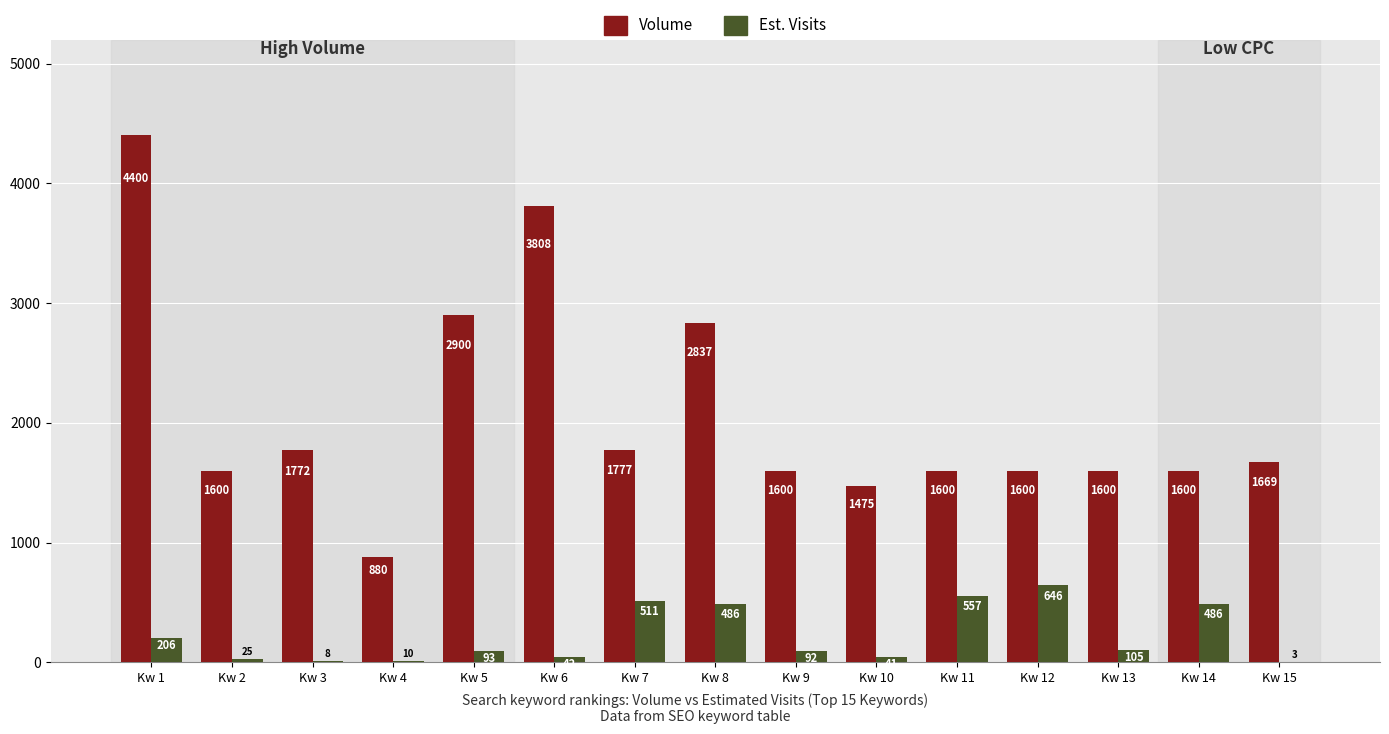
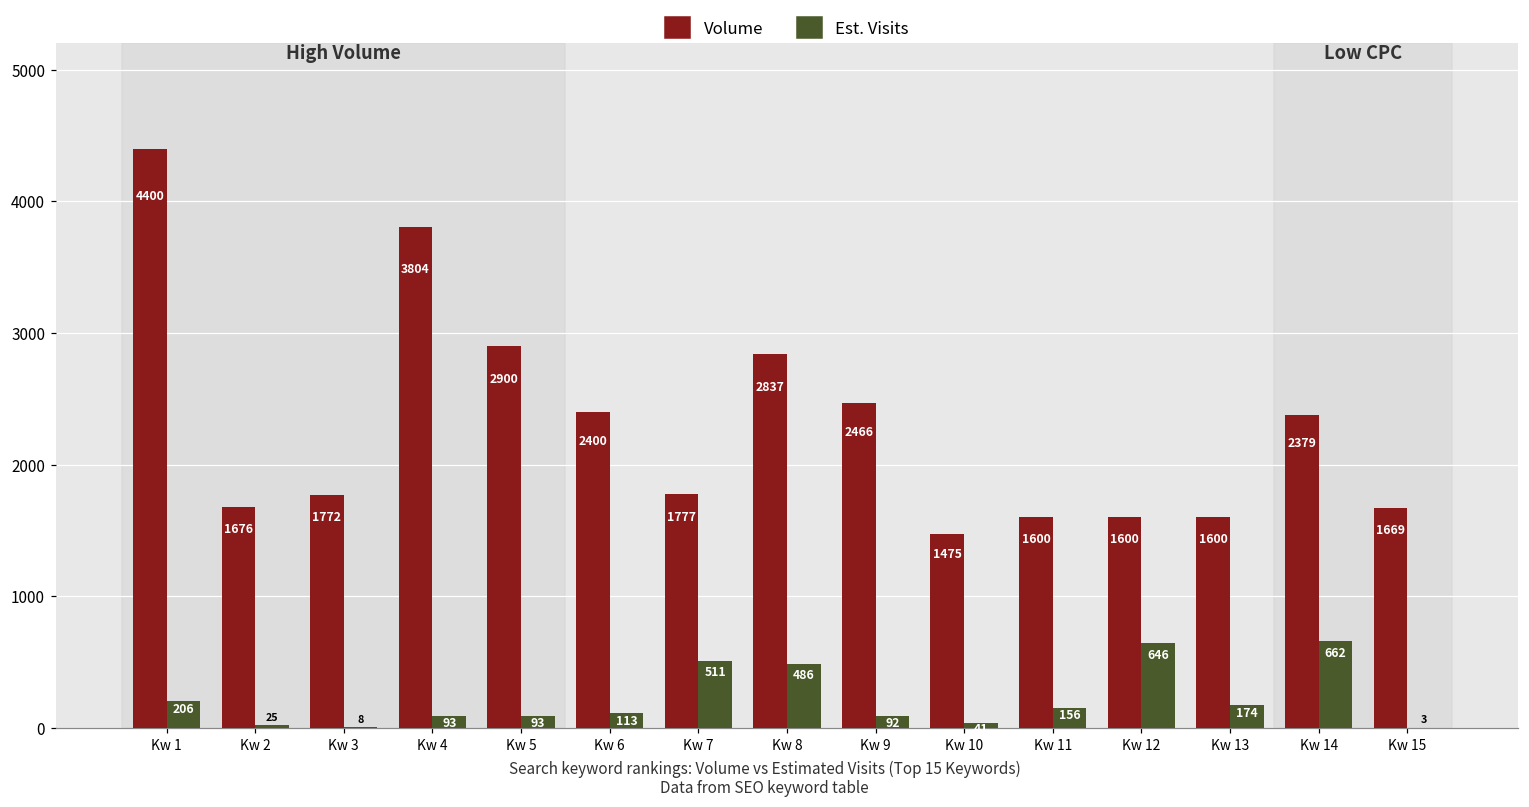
  {
    "Volume": {
      "Kw 1": 4400,
-     "Kw 2": 1600,
+     "Kw 2": 1676,
      "Kw 3": 1772,
-     "Kw 4": 880,
+     "Kw 4": 3804,
      "Kw 5": 2900,
-     "Kw 6": 3808,
+     "Kw 6": 2400,
      "Kw 7": 1777,
      "Kw 8": 2837,
-     "Kw 9": 1600,
+     "Kw 9": 2466,
      "Kw 10": 1475,
      "Kw 11": 1600,
      "Kw 12": 1600,
      "Kw 13": 1600,
-     "Kw 14": 1600,
+     "Kw 14": 2379,
      "Kw 15": 1669
    },
    "Est. Visits": {
      "Kw 1": 206,
      "Kw 2": 25,
      "Kw 3": 8,
-     "Kw 4": 10,
+     "Kw 4": 93,
      "Kw 5": 93,
-     "Kw 6": 40,
+     "Kw 6": 110,
      "Kw 7": 511,
      "Kw 8": 486,
      "Kw 9": 92,
-     "Kw 11": 557,
+     "Kw 11": 156,
      "Kw 12": 646,
-     "Kw 13": 105,
-     "Kw 14": 486,
+     "Kw 13": 174,
+     "Kw 14": 662,
      "Kw 15": 3
    }
  }
